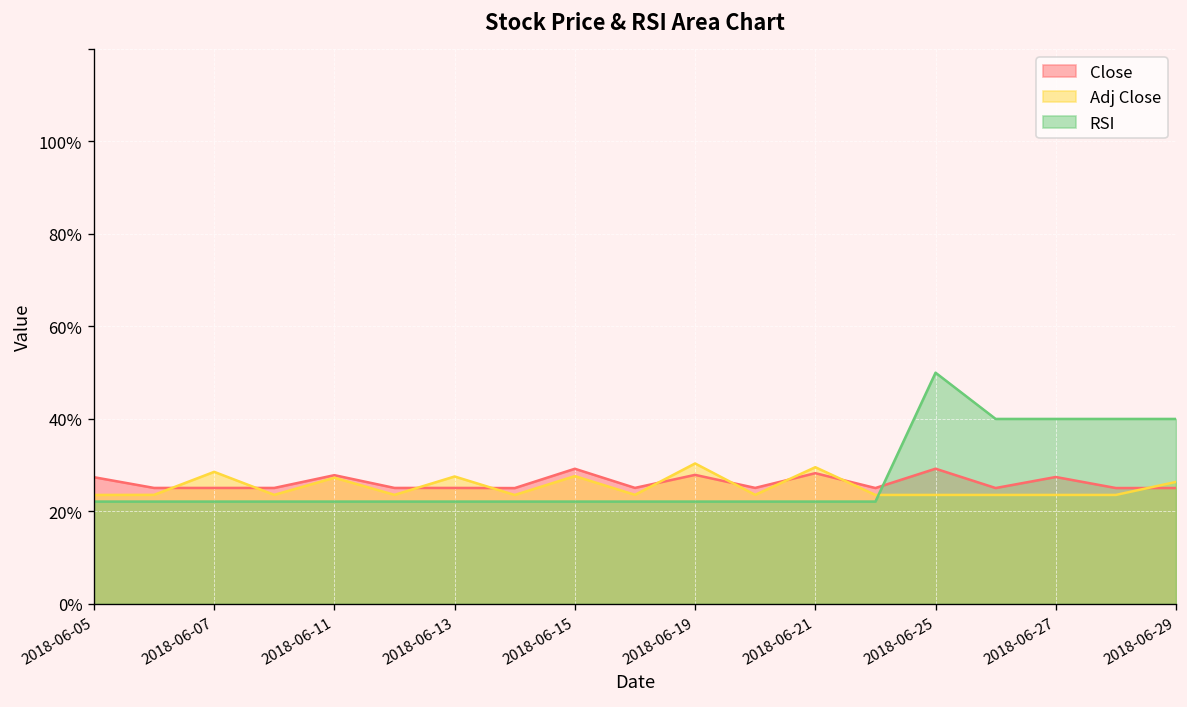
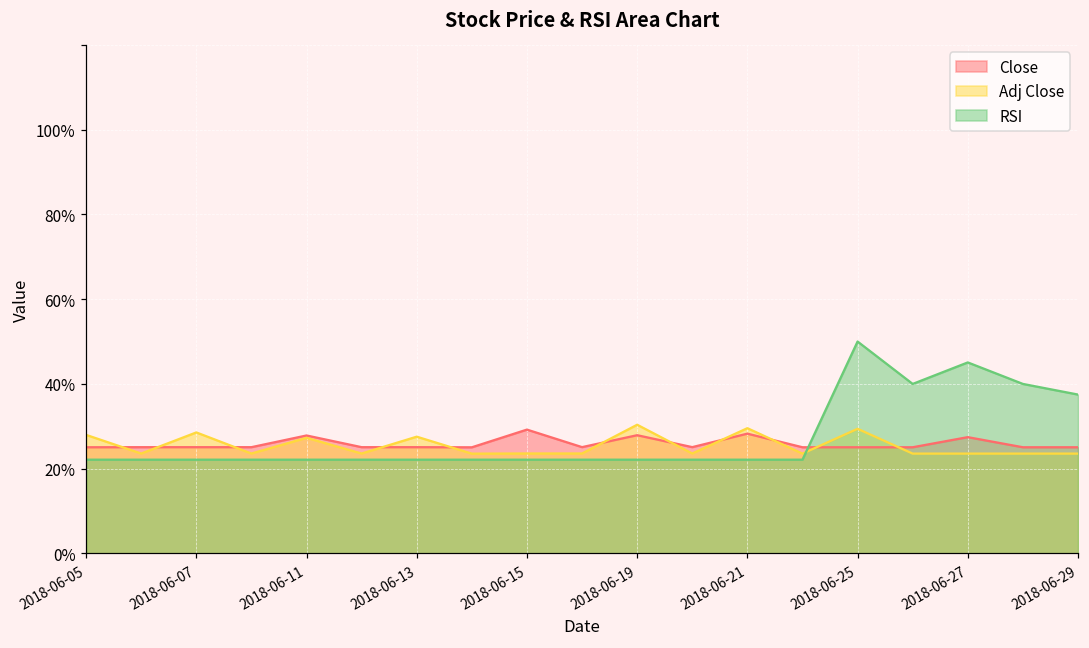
  {
    "Close": {
-     "2018-06-05": "27%",
+     "2018-06-05": "25%",
      "2018-06-07": "25%",
      "2018-06-13": "25%",
      "2018-06-15": "29%",
      "2018-06-19": "28%",
      "2018-06-21": "28%",
-     "2018-06-25": "29%",
+     "2018-06-25": "25%",
      "2018-06-27": "27%",
      "2018-06-29": "25%"
    },
    "Adj Close": {
-     "2018-06-05": "24%",
+     "2018-06-05": "28%",
      "2018-06-07": "29%",
      "2018-06-13": "28%",
-     "2018-06-15": "28%",
+     "2018-06-15": "24%",
      "2018-06-19": "30%",
      "2018-06-21": "30%",
-     "2018-06-25": "24%",
+     "2018-06-25": "29%",
      "2018-06-27": "24%",
-     "2018-06-29": "26%"
+     "2018-06-29": "24%"
    },
    "RSI": {
      "2018-06-05": "22%",
      "2018-06-07": "22%",
      "2018-06-11": "22%",
      "2018-06-13": "22%",
      "2018-06-15": "22%",
      "2018-06-19": "22%",
      "2018-06-21": "22%",
      "2018-06-25": "50%",
-     "2018-06-27": "40%",
-     "2018-06-29": "40%"
+     "2018-06-27": "45%",
+     "2018-06-29": "37%"
    }
  }
